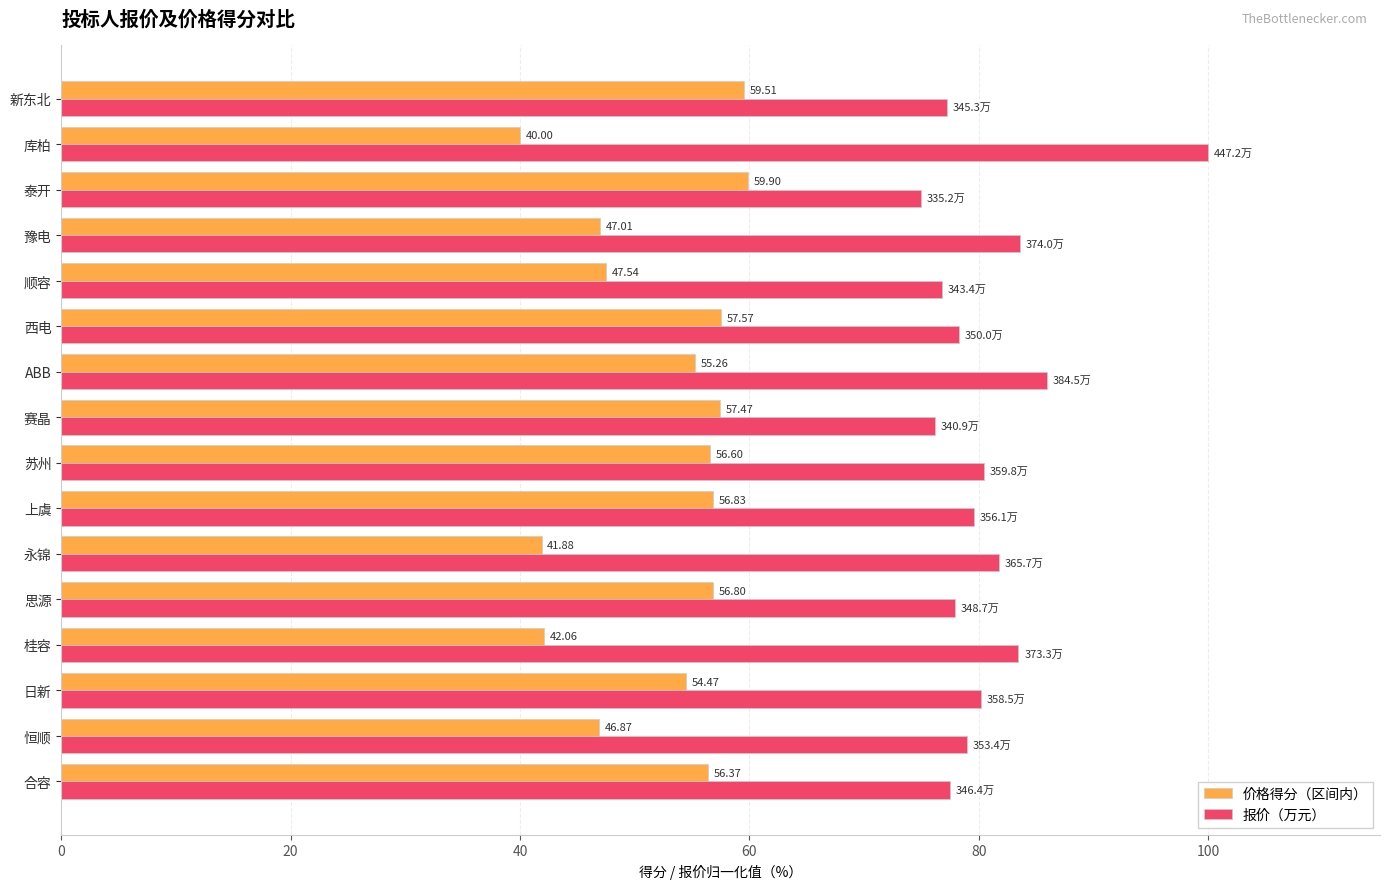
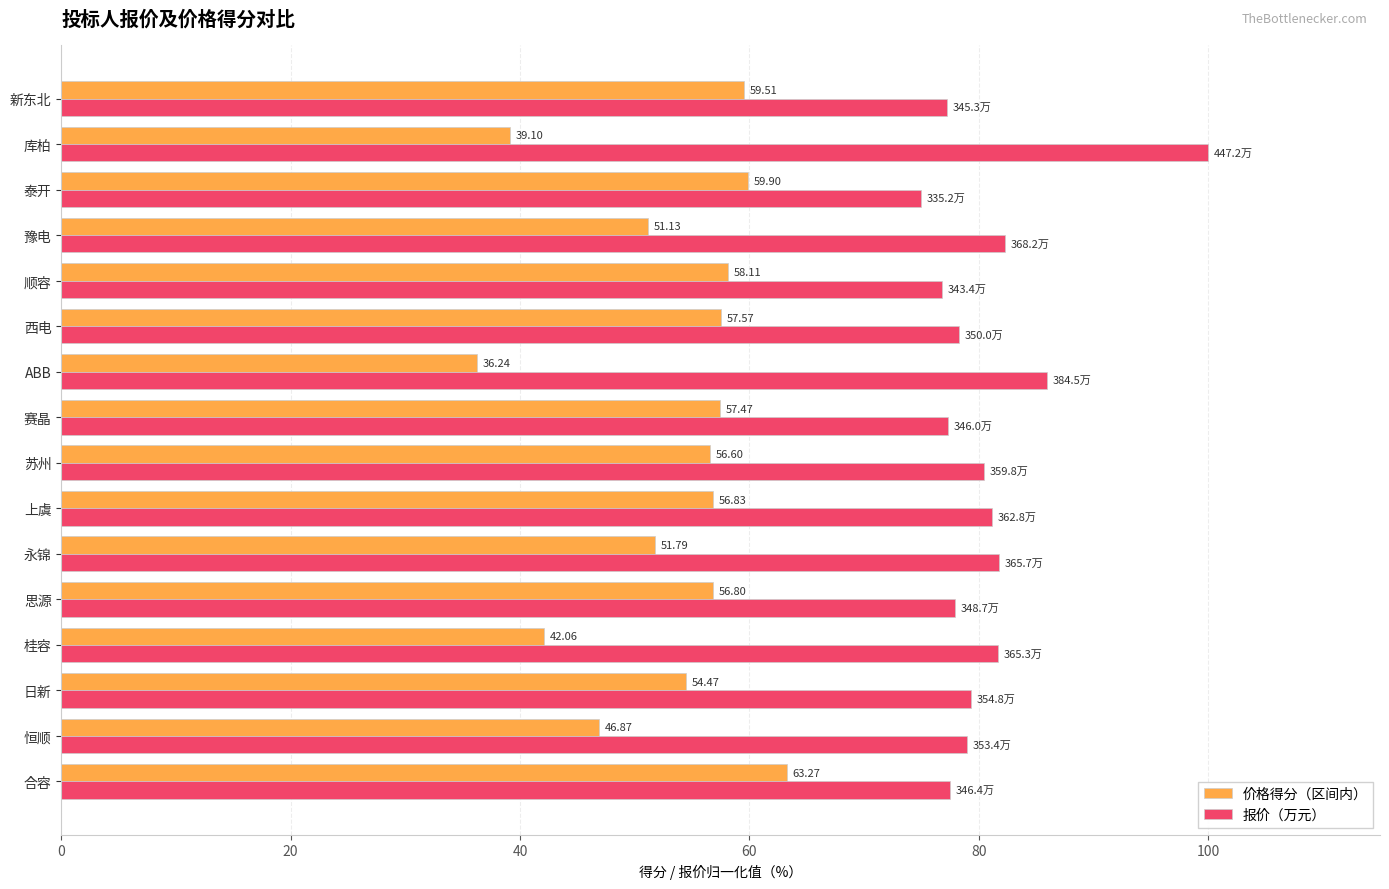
  {
    "价格得分（区间内）": {
      "新东北": "59.51",
-     "库柏": "40.00",
+     "库柏": "39.10",
      "泰开": "59.90",
-     "豫电": "47.01",
-     "顺容": "47.54",
+     "豫电": "51.13",
+     "顺容": "58.11",
      "西电": "57.57",
-     "ABB": "55.26",
+     "ABB": "36.24",
      "赛晶": "57.47",
      "苏州": "56.60",
      "上虞": "56.83",
-     "永锦": "41.88",
+     "永锦": "51.79",
      "思源": "56.80",
      "桂容": "42.06",
      "日新": "54.47",
      "恒顺": "46.87",
-     "合容": "56.37"
+     "合容": "63.27"
    },
    "报价（万元）": {
-     "豫电": "374.0万",
-     "赛晶": "340.9万",
-     "上虞": "356.1万",
-     "桂容": "373.3万",
-     "日新": "358.5万"
+     "豫电": "368.2万",
+     "赛晶": "346.0万",
+     "上虞": "362.8万",
+     "桂容": "365.3万",
+     "日新": "354.8万"
    }
  }
